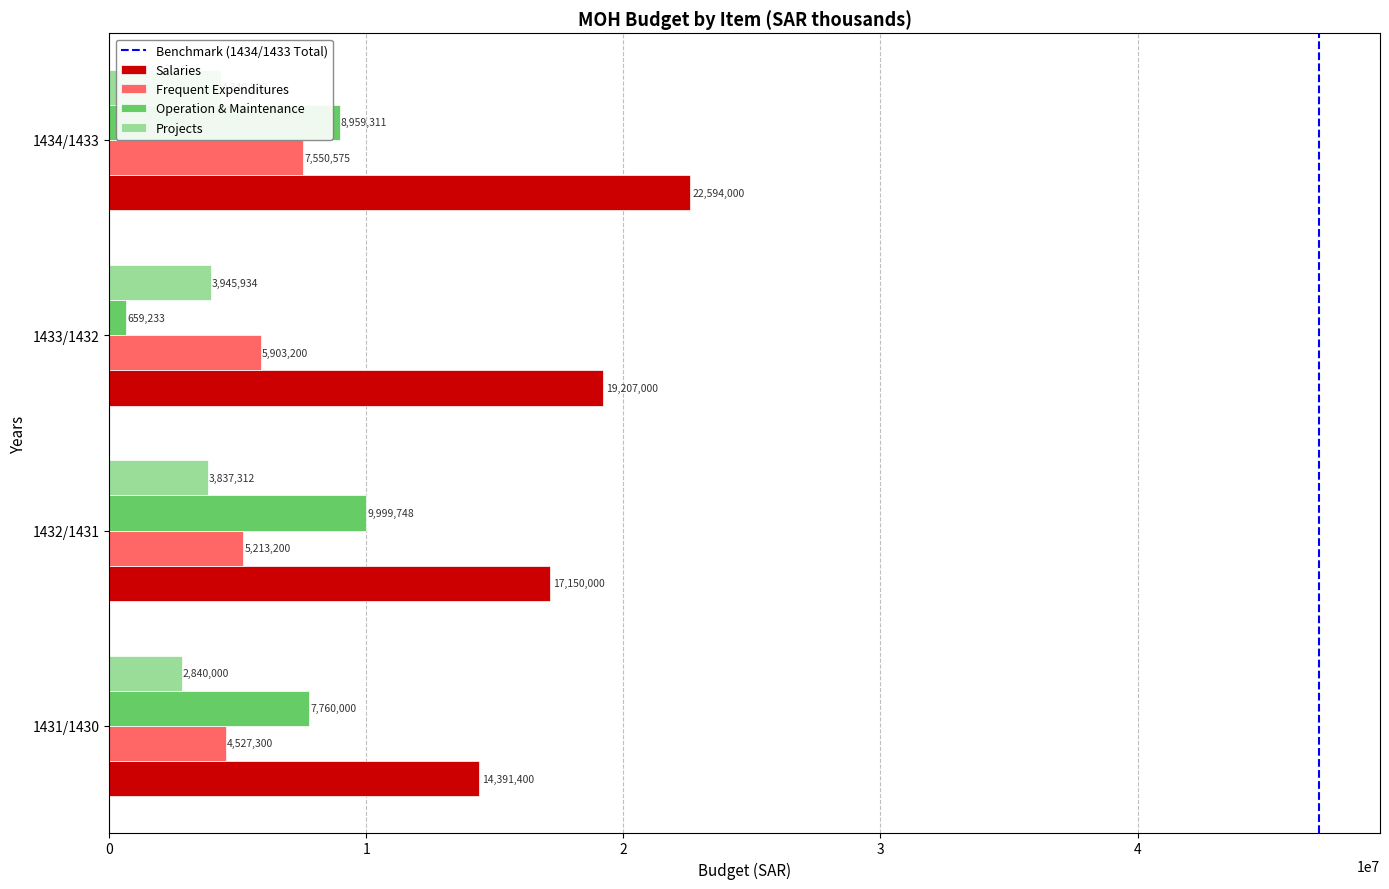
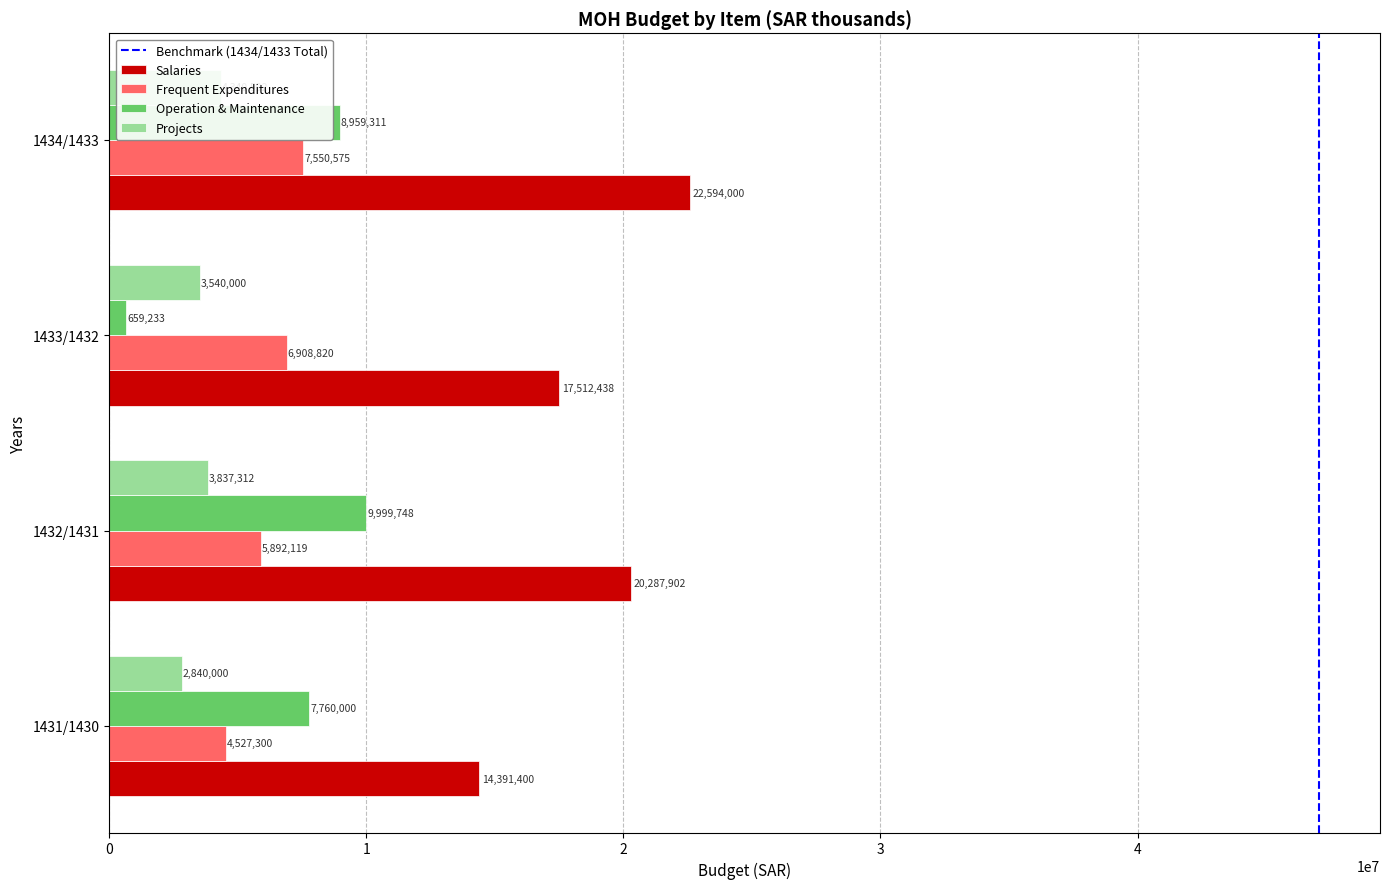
  {
    "Salaries": {
      "1434/1433": "22,594,000",
-     "1433/1432": "19,207,000",
-     "1432/1431": "17,150,000",
+     "1433/1432": "17,512,438",
+     "1432/1431": "20,287,902",
      "1431/1430": "14,391,400"
    },
    "Frequent Expenditures": {
      "1434/1433": "7,550,575",
-     "1433/1432": "5,903,200",
-     "1432/1431": "5,213,200",
+     "1433/1432": "6,908,820",
+     "1432/1431": "5,892,119",
      "1431/1430": "4,527,300"
    },
    "Operation & Maintenance": {
      "1434/1433": "8,959,311",
      "1433/1432": "659,233",
      "1432/1431": "9,999,748",
      "1431/1430": "7,760,000"
    },
    "Projects": {
-     "1433/1432": "3,945,934",
+     "1433/1432": "3,540,000",
      "1432/1431": "3,837,312",
      "1431/1430": "2,840,000"
    }
  }
